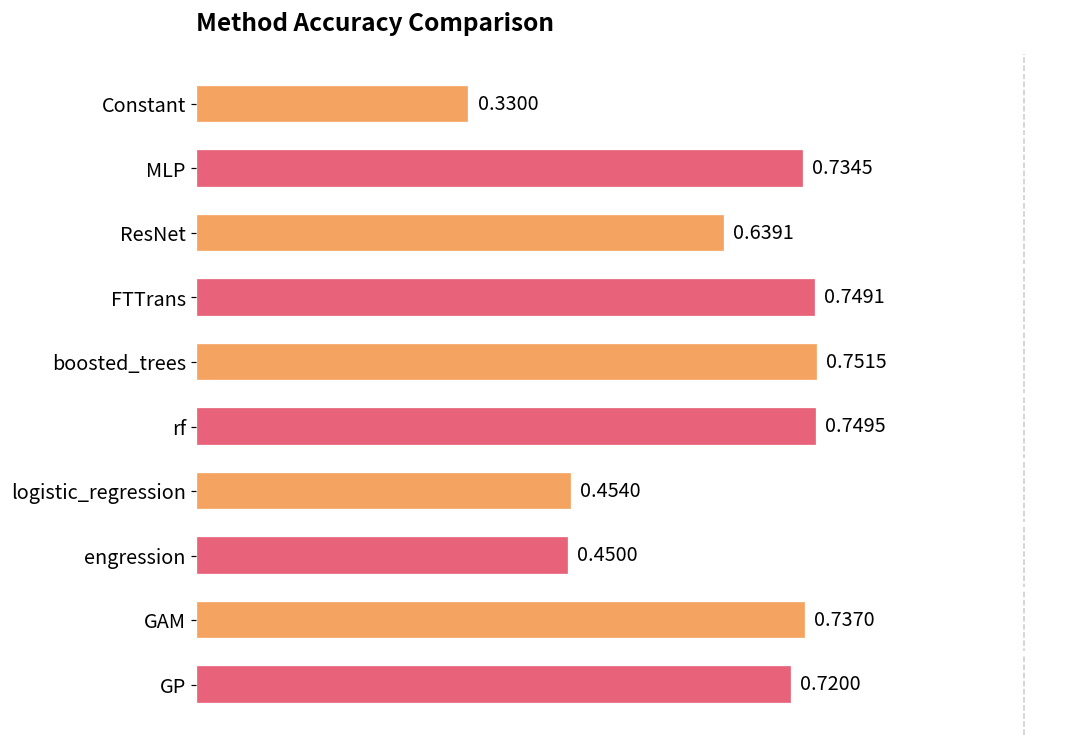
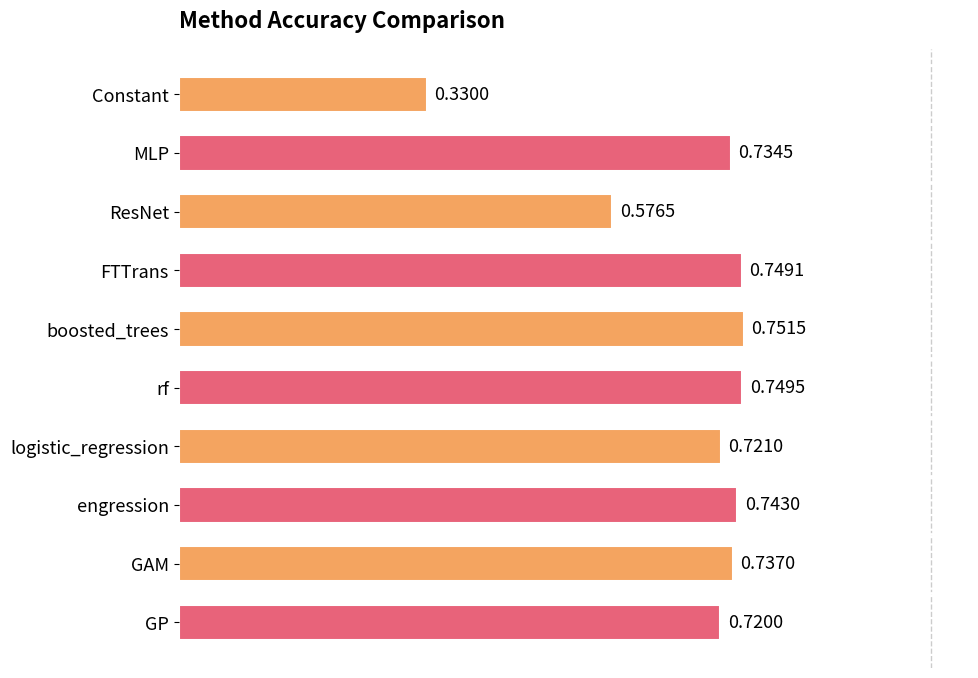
  {
    "Constant": 0.3300,
    "MLP": 0.7345,
-   "ResNet": 0.6391,
+   "ResNet": 0.5765,
    "FTTrans": 0.7491,
    "boosted_trees": 0.7515,
    "rf": 0.7495,
-   "logistic_regression": 0.4540,
-   "engression": 0.4500,
+   "logistic_regression": 0.7210,
+   "engression": 0.7430,
    "GAM": 0.7370,
    "GP": 0.7200
  }
